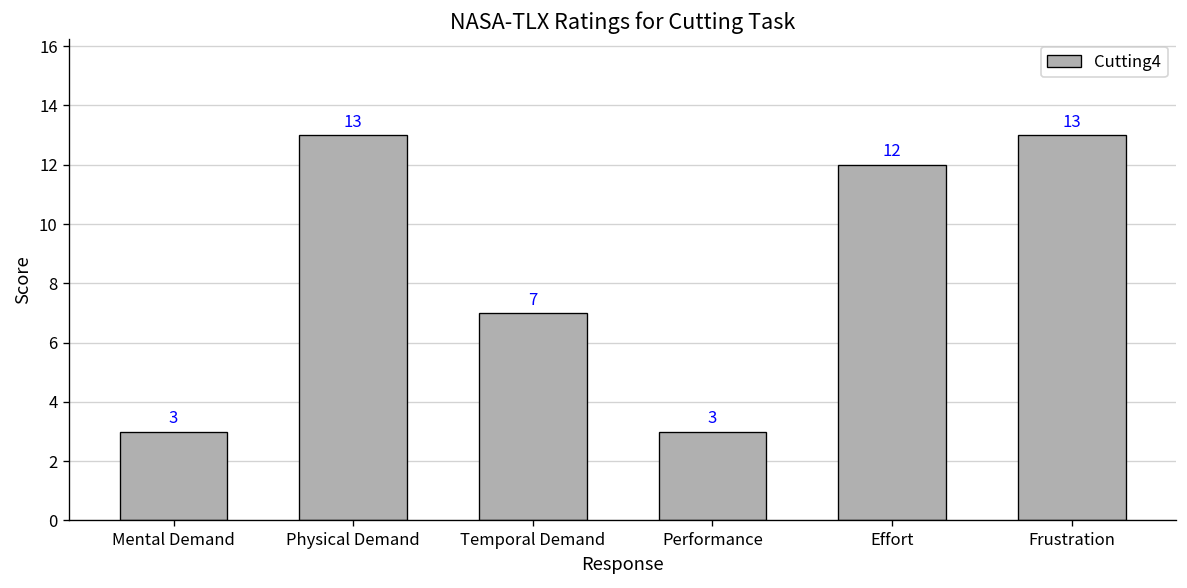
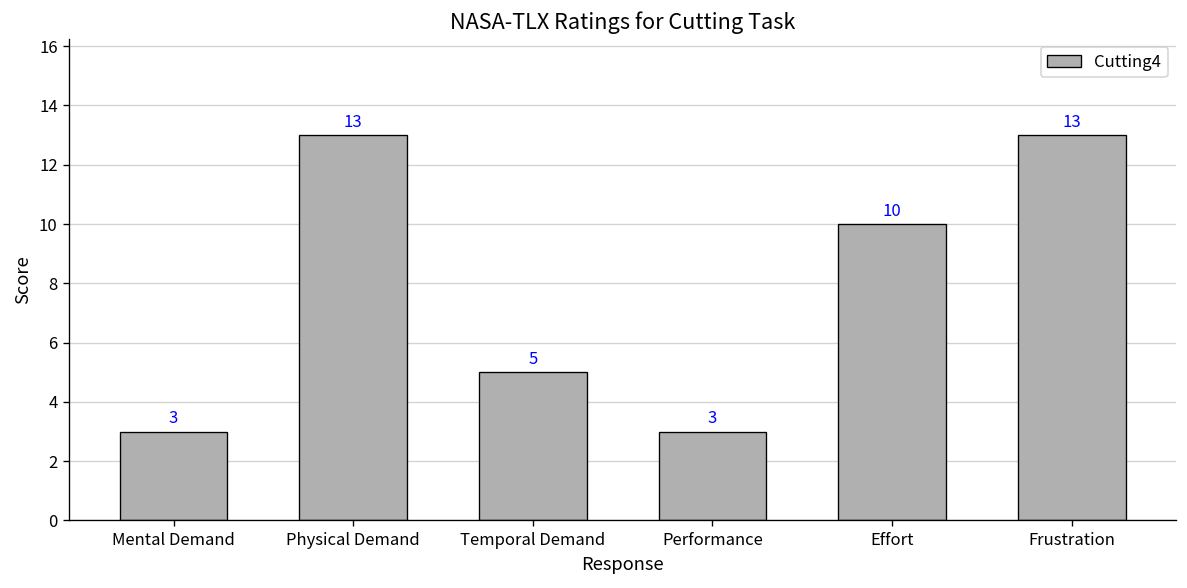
  {
    "Mental Demand": 3,
    "Physical Demand": 13,
-   "Temporal Demand": 7,
+   "Temporal Demand": 5,
    "Performance": 3,
-   "Effort": 12,
+   "Effort": 10,
    "Frustration": 13
  }
